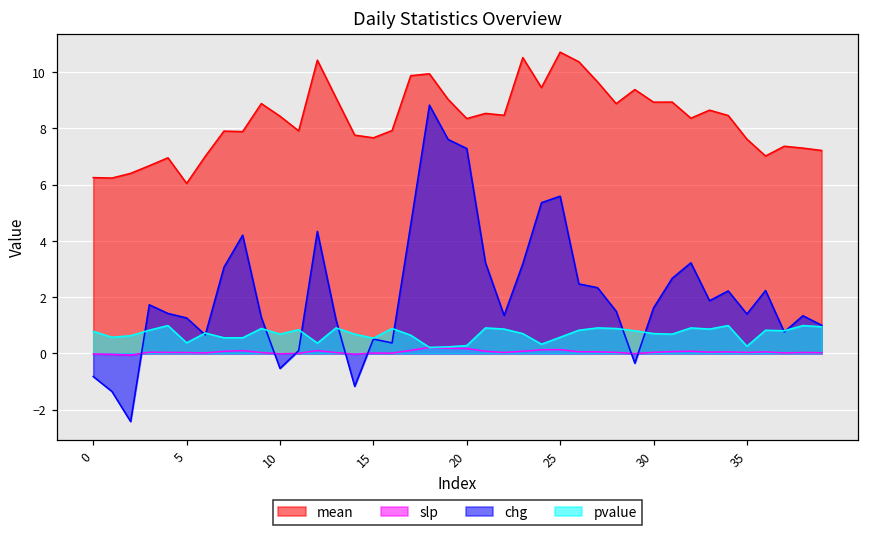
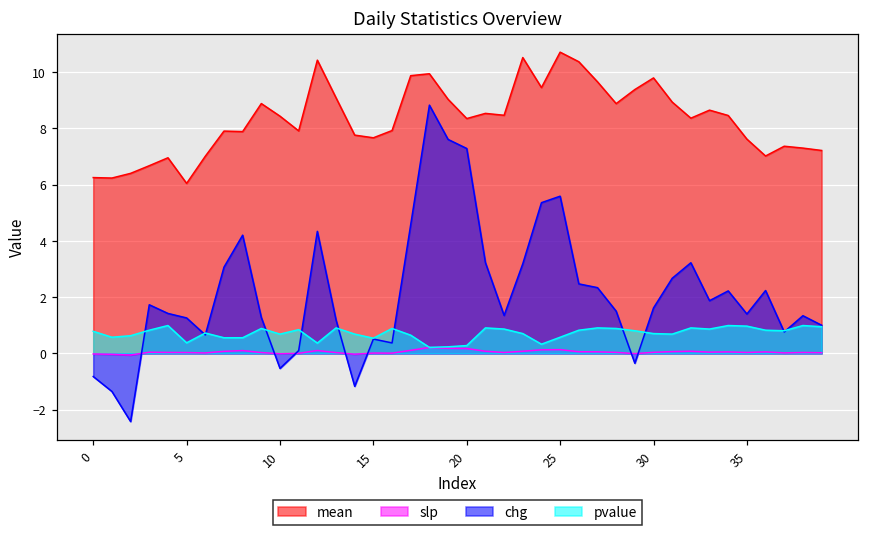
  {
    "mean": {
      "0": 6.2,
      "5": 6.0,
      "10": 8.4,
      "15": 7.7,
      "20": 8.3,
      "25": 10.7,
-     "30": 8.9,
+     "30": 9.8,
      "35": 7.6
    },
    "pvalue": {
      "0": 0.8,
      "5": 0.4,
      "10": 0.7,
      "20": 0.3,
      "25": 0.6,
      "30": 0.7,
-     "35": 0.3
+     "35": 1.0
    }
  }
